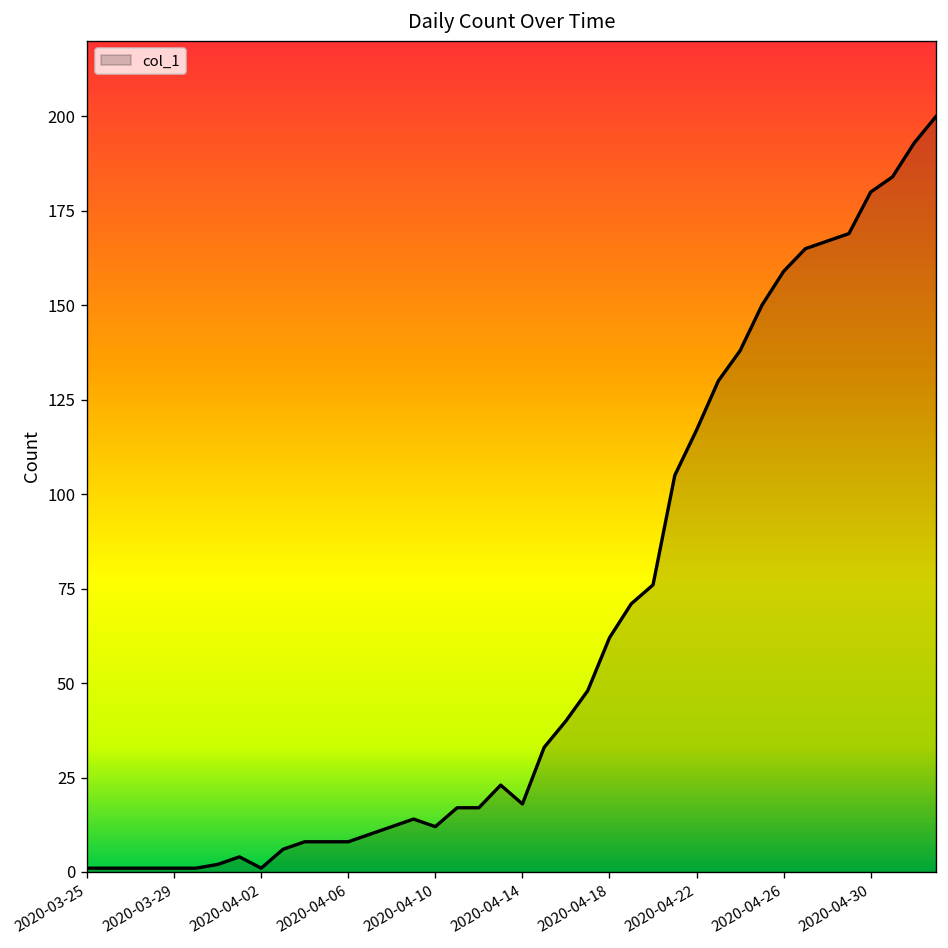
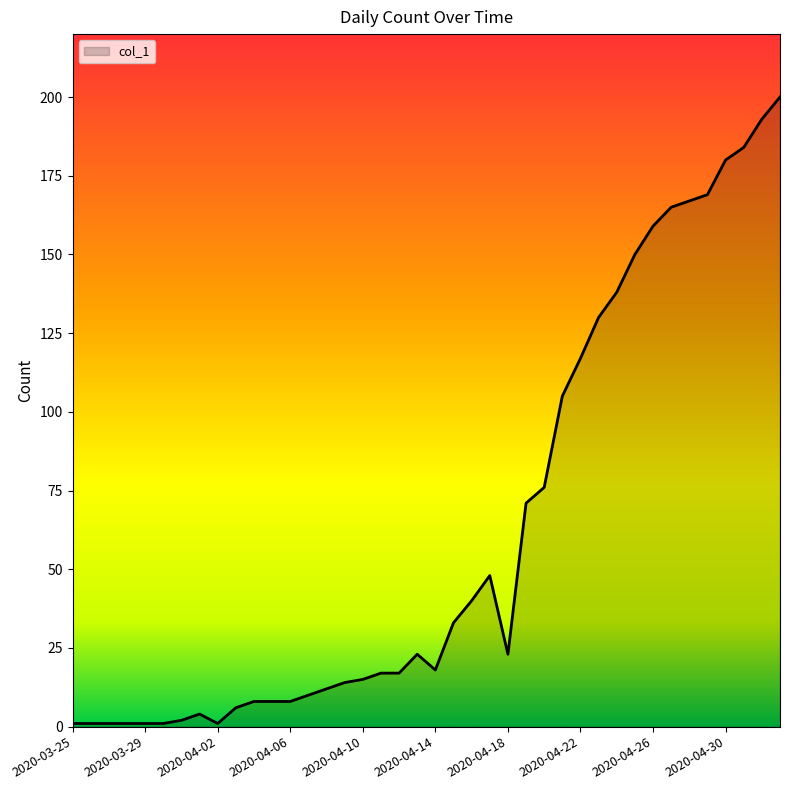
  {
    "2020-03-25": 1,
    "2020-03-29": 1,
    "2020-04-02": 1,
    "2020-04-06": 8,
-   "2020-04-10": 12,
+   "2020-04-10": 15,
    "2020-04-14": 18,
-   "2020-04-18": 62,
+   "2020-04-18": 23,
    "2020-04-22": 117,
    "2020-04-26": 159,
    "2020-04-30": 180
  }
